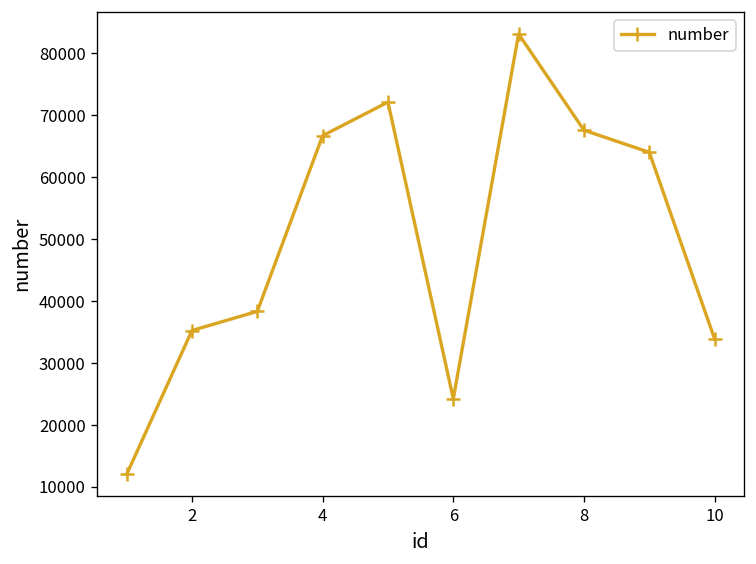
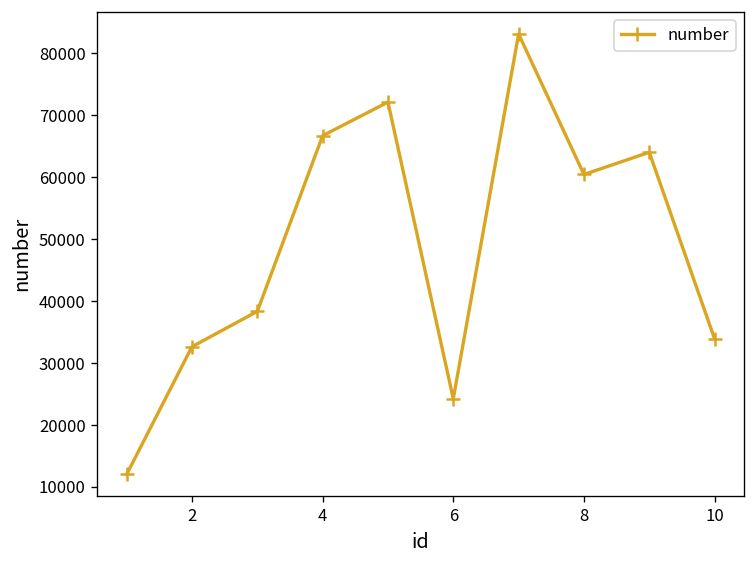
  {
-   "2": 35000,
+   "2": 33000,
    "4": 67000,
    "6": 24000,
-   "8": 68000,
+   "8": 60000,
    "10": 34000
  }
